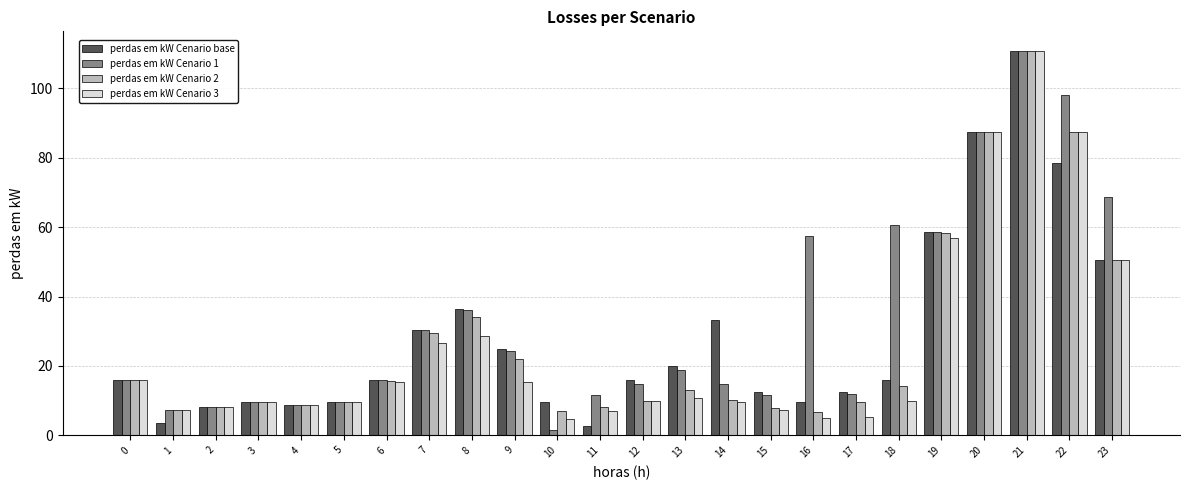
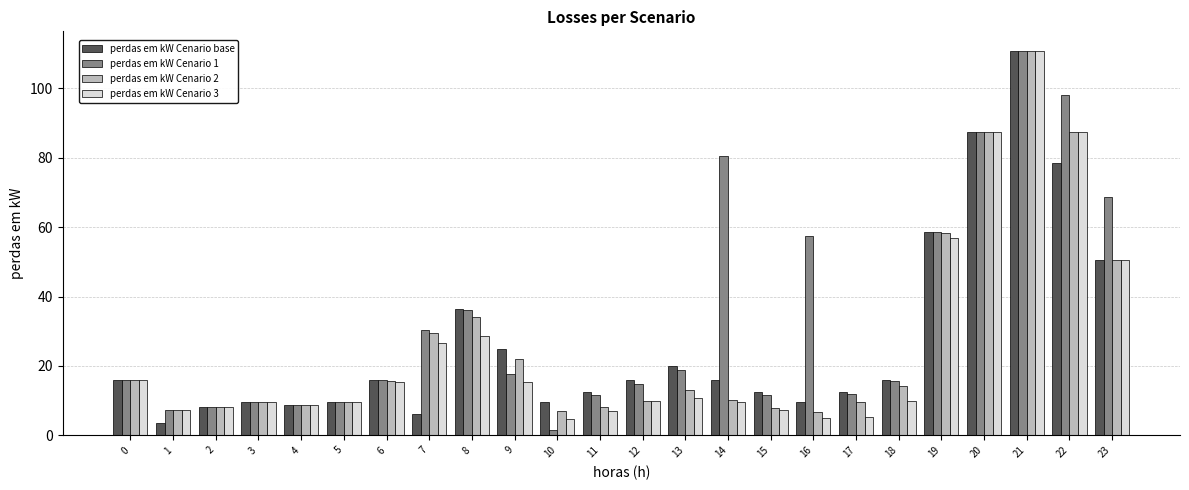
  {
    "perdas em kW Cenario base": {
      "0": 16,
      "1": 4,
      "2": 8,
      "3": 10,
      "4": 9,
      "5": 10,
      "6": 16,
-     "7": 30,
+     "7": 6,
      "8": 36,
      "9": 25,
      "10": 10,
-     "11": 3,
+     "11": 12,
      "12": 16,
      "13": 20,
-     "14": 33,
+     "14": 16,
      "15": 12,
      "16": 10,
      "17": 12,
      "18": 16,
      "19": 59,
      "20": 88,
      "21": 111,
      "22": 78,
      "23": 50
    },
    "perdas em kW Cenario 1": {
      "0": 16,
      "1": 7,
      "2": 8,
      "3": 10,
      "4": 9,
      "5": 10,
      "6": 16,
      "7": 30,
      "8": 36,
-     "9": 24,
+     "9": 18,
      "10": 1,
      "11": 12,
      "12": 15,
      "13": 19,
-     "14": 15,
+     "14": 81,
      "15": 12,
      "16": 58,
      "17": 12,
-     "18": 61,
+     "18": 16,
      "19": 59,
      "20": 88,
      "21": 111,
      "22": 98,
      "23": 69
    }
  }
